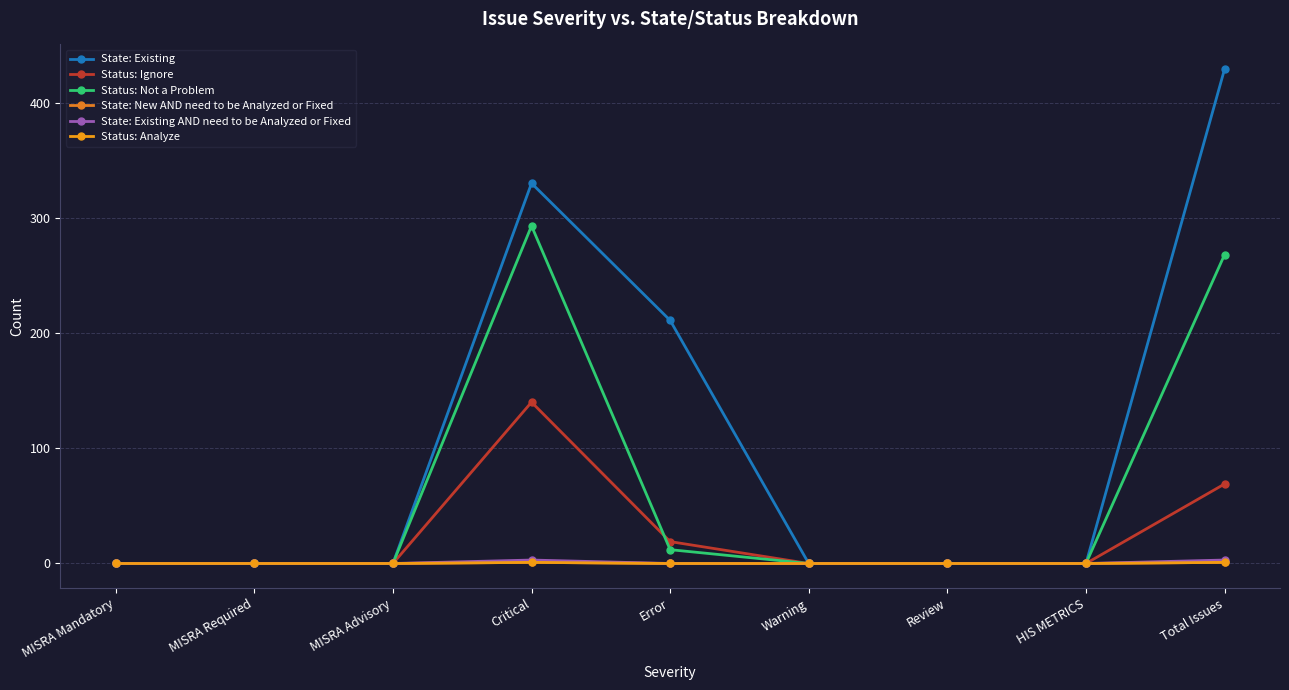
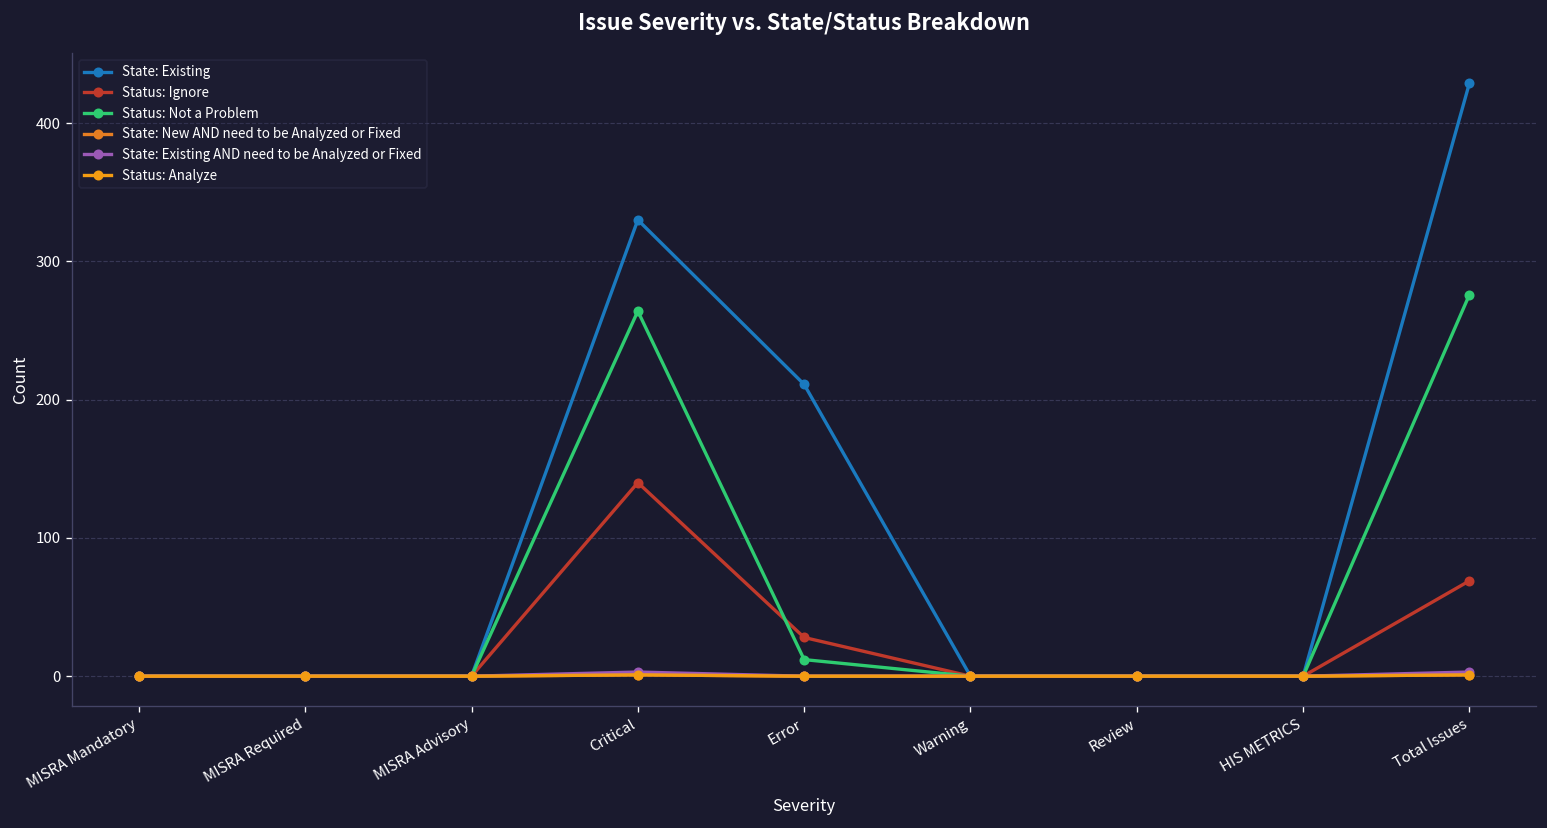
  {
    "State: Existing": {
      "Critical": 330,
      "Error": 211,
      "Total Issues": 429
    },
    "Status: Ignore": {
      "Critical": 140,
-     "Error": 19,
+     "Error": 28,
      "Total Issues": 69
    },
    "Status: Not a Problem": {
-     "Critical": 293,
+     "Critical": 264,
      "Error": 12,
-     "Total Issues": 268
+     "Total Issues": 276
    }
  }
